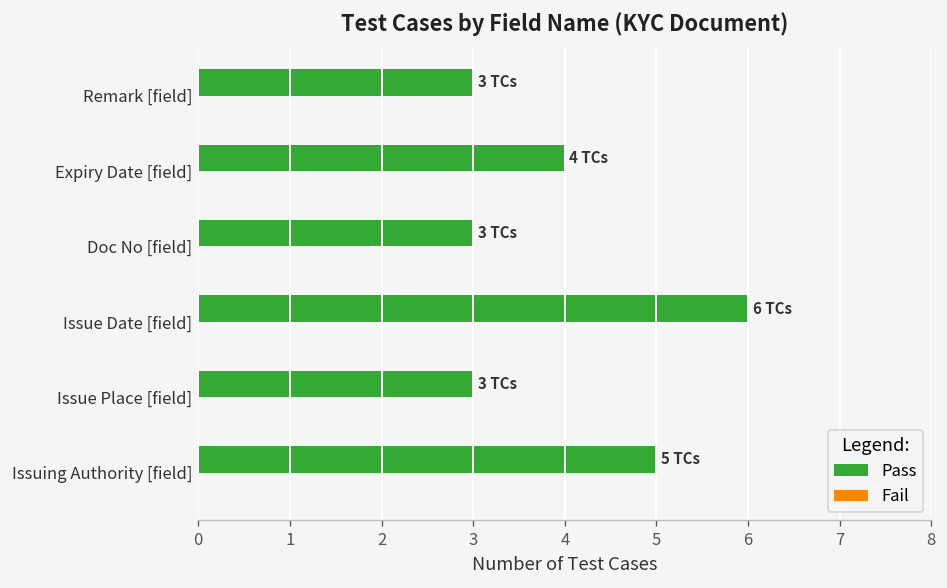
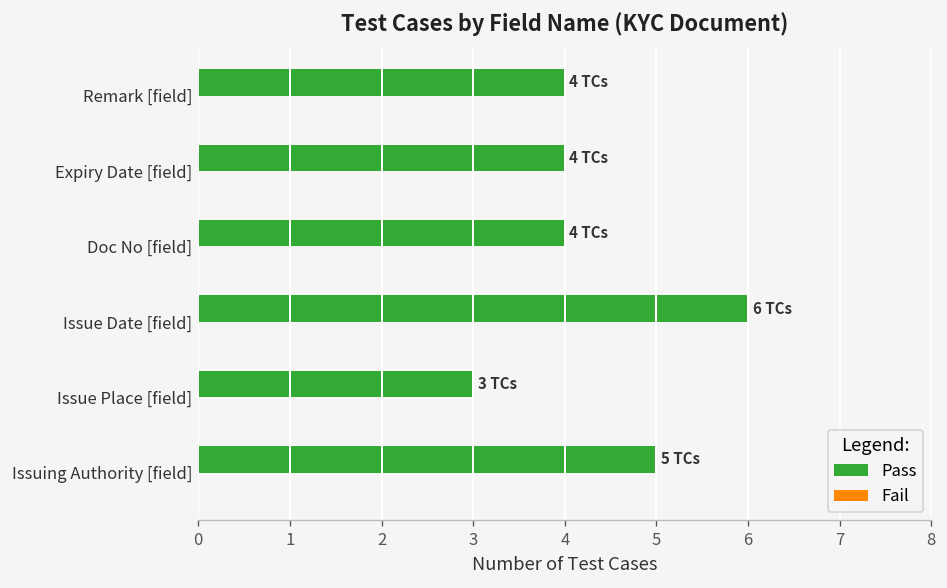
  {
    "Pass": {
-     "Remark [field]": 3,
+     "Remark [field]": 4,
      "Expiry Date [field]": 4,
-     "Doc No [field]": 3,
+     "Doc No [field]": 4,
      "Issue Date [field]": 6,
      "Issue Place [field]": 3,
      "Issuing Authority [field]": 5
    },
    "Fail": {
      "Remark [field]": 0.0,
      "Expiry Date [field]": 0.0,
      "Doc No [field]": 0.0,
      "Issue Date [field]": 0.0,
      "Issue Place [field]": 0.0,
      "Issuing Authority [field]": 0.0
    }
  }
